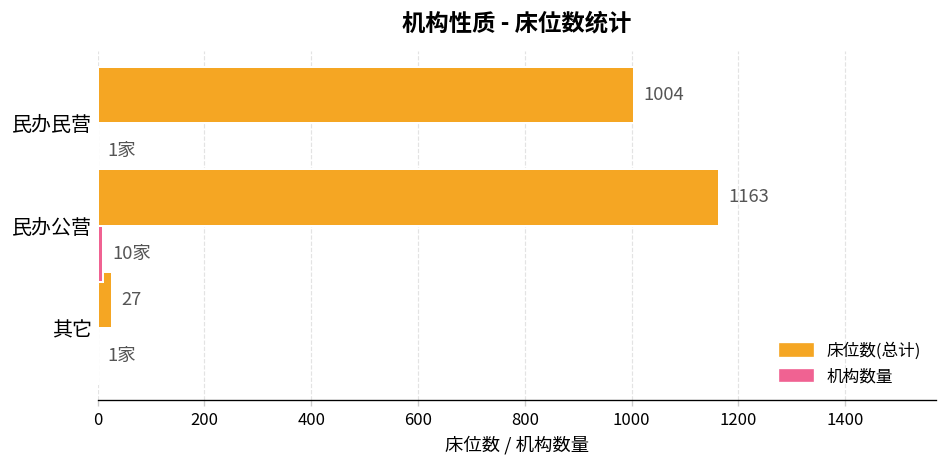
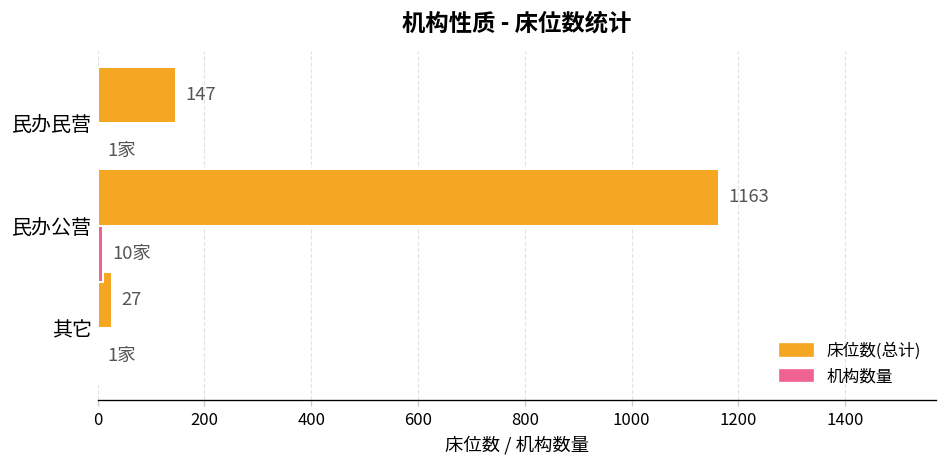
  {
    "床位数(总计)": {
-     "民办民营": "1004",
+     "民办民营": "147",
      "民办公营": "1163",
      "其它": "27"
    },
    "机构数量": {
      "民办民营": "1家",
      "民办公营": "10家",
      "其它": "1家"
    }
  }
